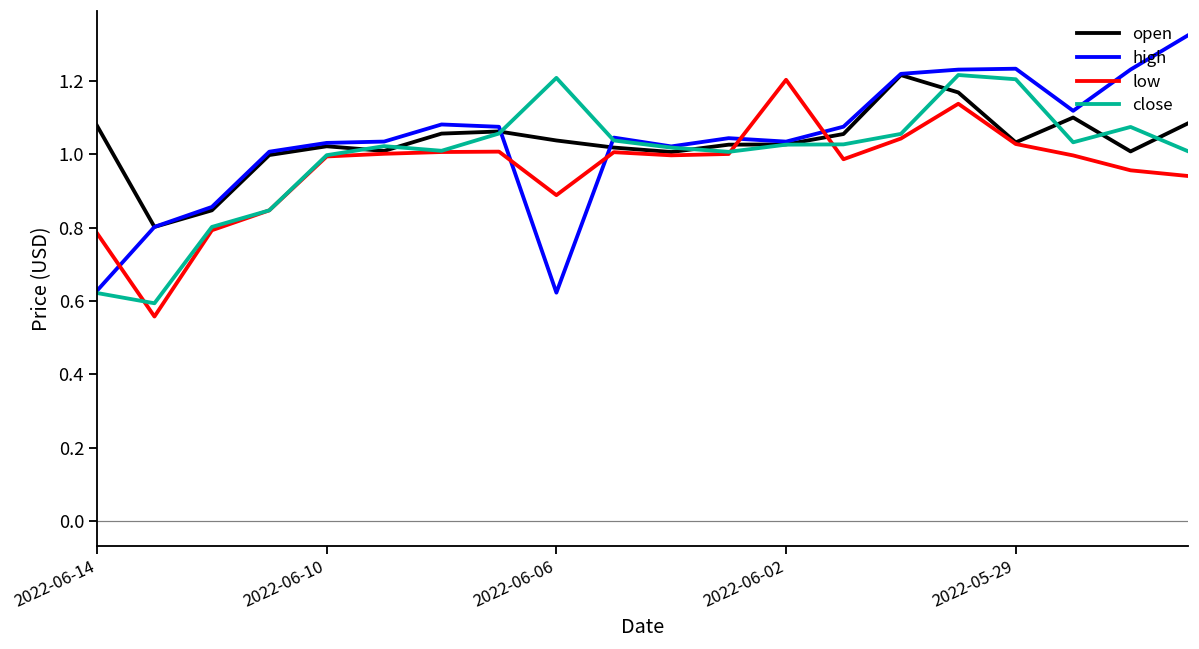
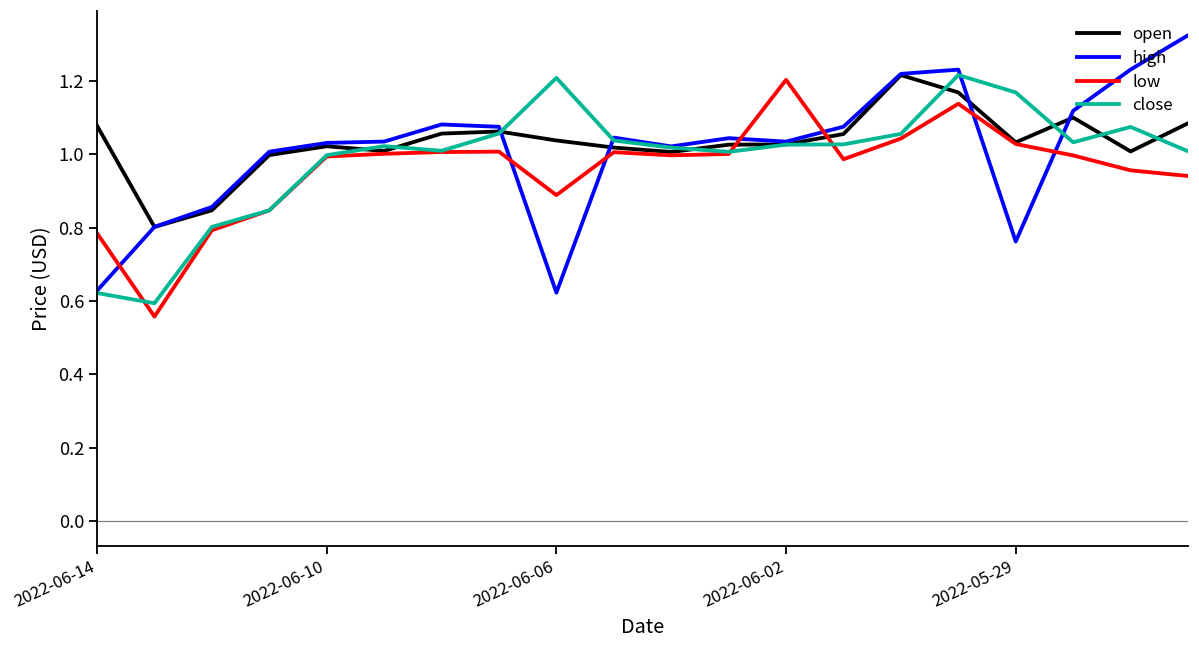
  {
    "open": {
      "2022-06-14": 1.08,
      "2022-06-10": 1.02,
      "2022-06-06": 1.04
    },
    "high": {
      "2022-06-10": 1.03,
      "2022-06-06": 0.62,
      "2022-06-02": 1.03,
-     "2022-05-29": 1.23
+     "2022-05-29": 0.76
    },
    "low": {
      "2022-06-14": 0.78,
      "2022-06-06": 0.89,
      "2022-06-02": 1.20
    },
    "close": {
      "2022-06-06": 1.21,
-     "2022-05-29": 1.20
+     "2022-05-29": 1.17
    }
  }
